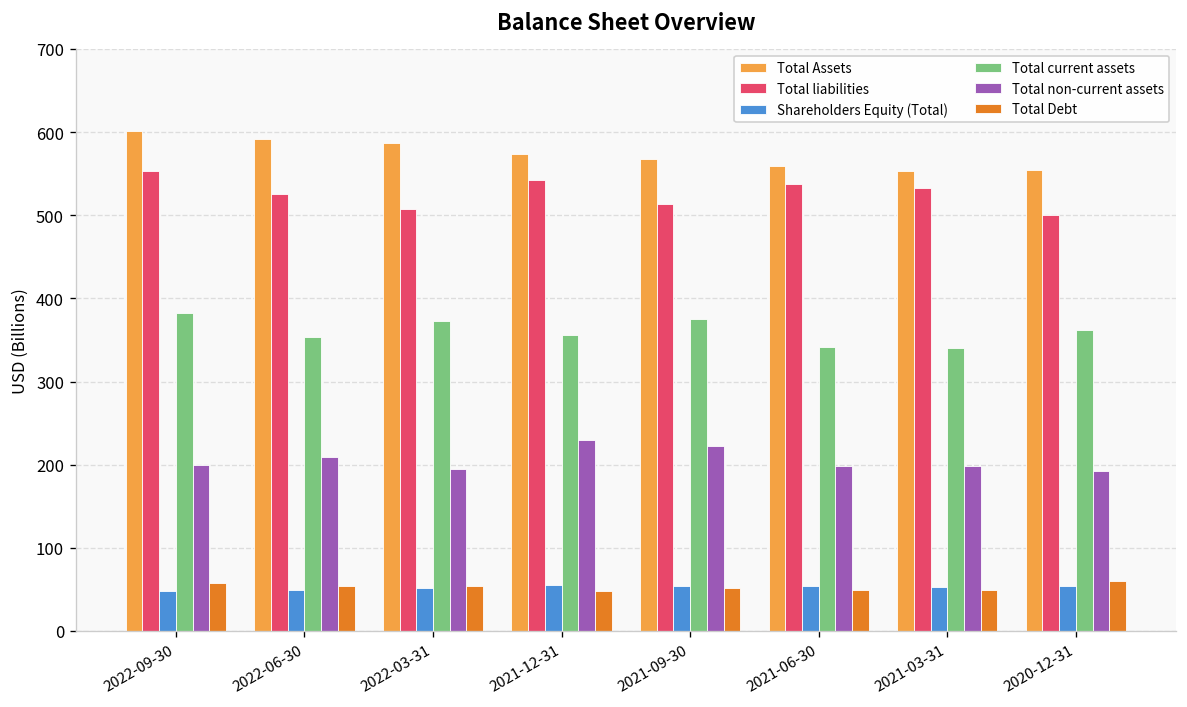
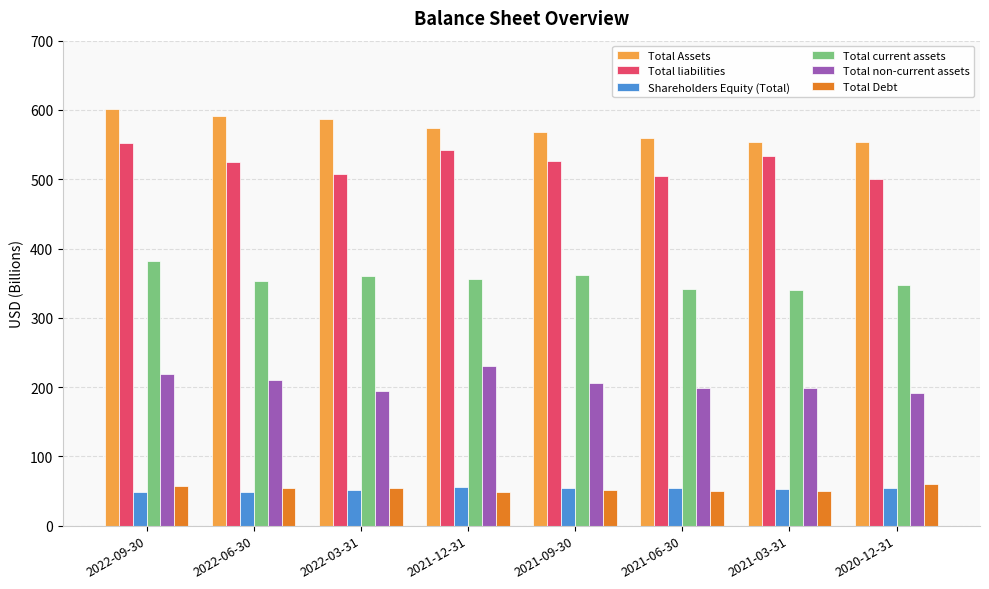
  {
    "Total liabilities": {
      "2022-09-30": 550,
      "2022-06-30": 530,
      "2022-03-31": 510,
      "2021-12-31": 540,
-     "2021-09-30": 510,
-     "2021-06-30": 540,
+     "2021-09-30": 530,
+     "2021-06-30": 510,
      "2021-03-31": 530,
      "2020-12-31": 500
    },
    "Shareholders Equity (Total)": {
      "2022-09-30": 50,
      "2022-06-30": 50,
      "2022-03-31": 50,
      "2021-12-31": 60,
      "2021-09-30": 50,
      "2021-06-30": 50,
      "2021-03-31": 50,
      "2020-12-31": 50
    },
    "Total current assets": {
      "2022-09-30": 380,
      "2022-06-30": 350,
-     "2022-03-31": 370,
+     "2022-03-31": 360,
      "2021-12-31": 360,
-     "2021-09-30": 370,
+     "2021-09-30": 360,
      "2021-06-30": 340,
      "2021-03-31": 340,
-     "2020-12-31": 360
+     "2020-12-31": 350
    },
    "Total non-current assets": {
-     "2022-09-30": 200,
+     "2022-09-30": 220,
      "2022-06-30": 210,
      "2022-03-31": 190,
      "2021-12-31": 230,
-     "2021-09-30": 220,
+     "2021-09-30": 210,
      "2021-06-30": 200,
      "2021-03-31": 200,
      "2020-12-31": 190
    }
  }
